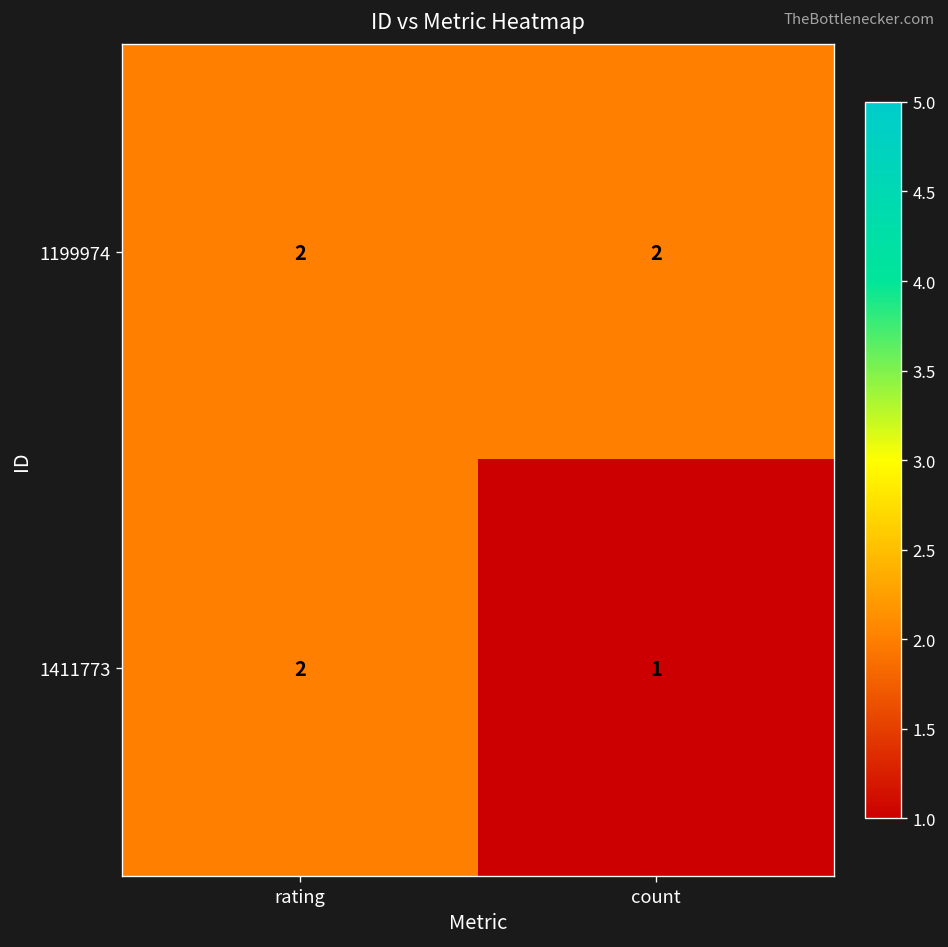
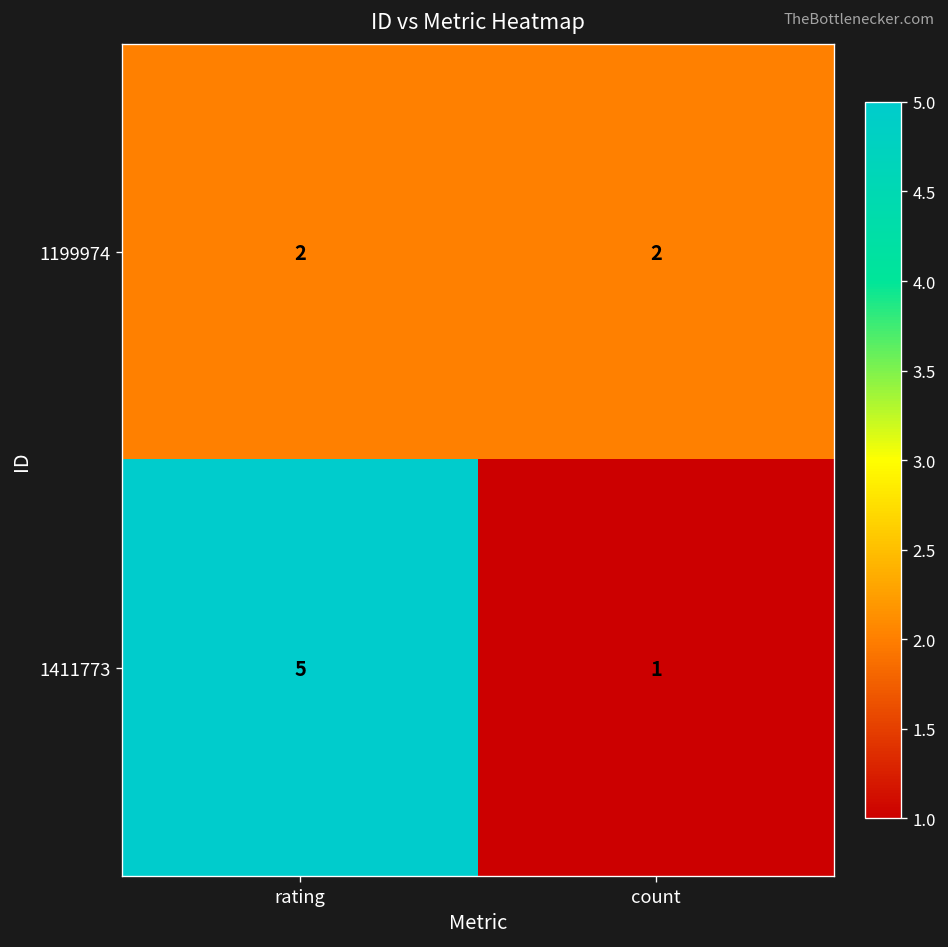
  {
    "1199974": {
      "rating": 2,
      "count": 2
    },
    "1411773": {
-     "rating": 2,
+     "rating": 5,
      "count": 1
    }
  }
